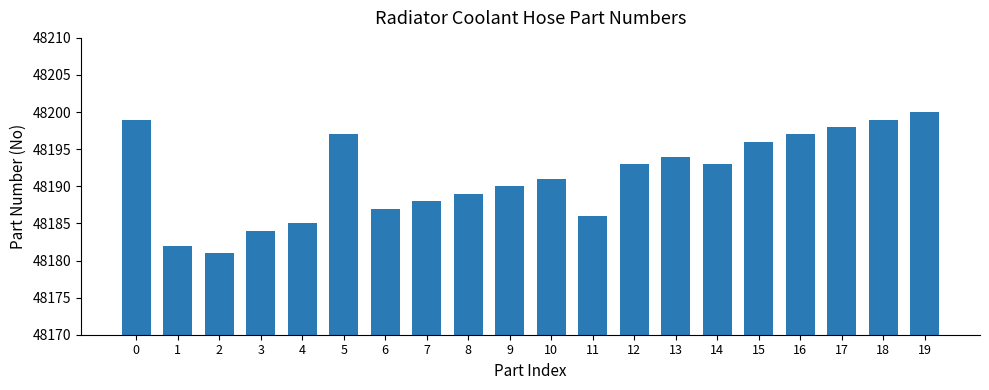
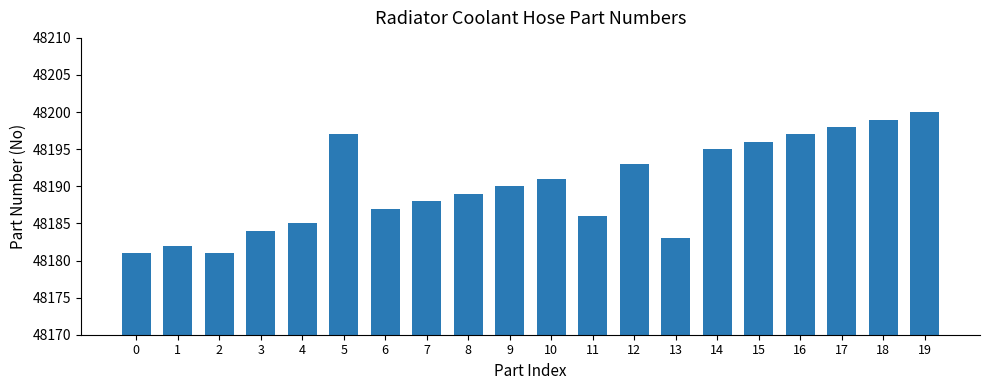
  {
-   "0": 48199,
+   "0": 48181,
    "1": 48182,
    "2": 48181,
    "3": 48184,
    "4": 48185,
    "5": 48197,
    "6": 48187,
    "7": 48188,
    "8": 48189,
    "9": 48190,
    "10": 48191,
    "11": 48186,
    "12": 48193,
-   "13": 48194,
-   "14": 48193,
+   "13": 48183,
+   "14": 48195,
    "15": 48196,
    "16": 48197,
    "17": 48198,
    "18": 48199,
    "19": 48200
  }
